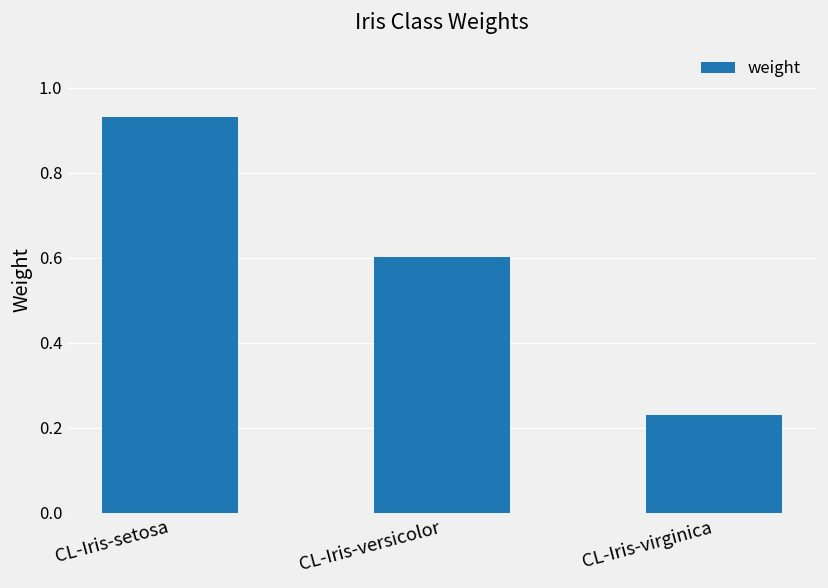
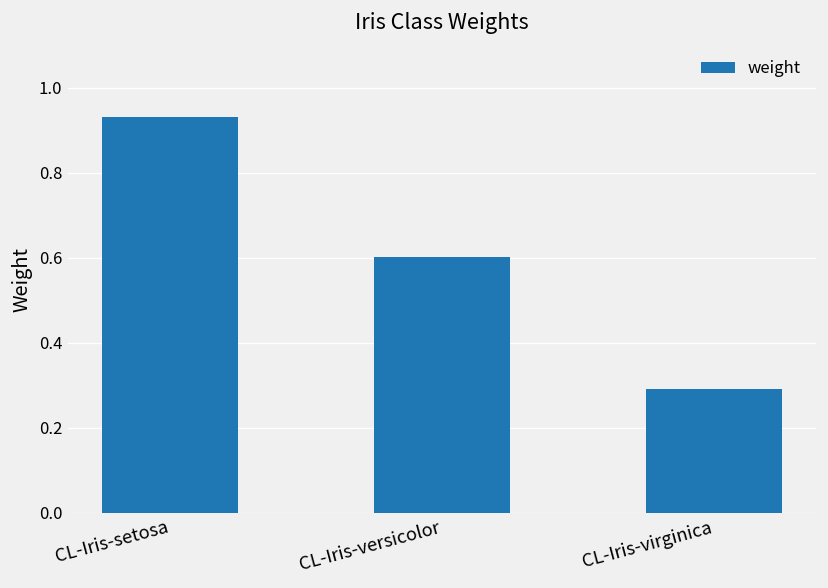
  {
    "CL-Iris-setosa": 0.93,
    "CL-Iris-versicolor": 0.60,
-   "CL-Iris-virginica": 0.23
+   "CL-Iris-virginica": 0.29
  }
